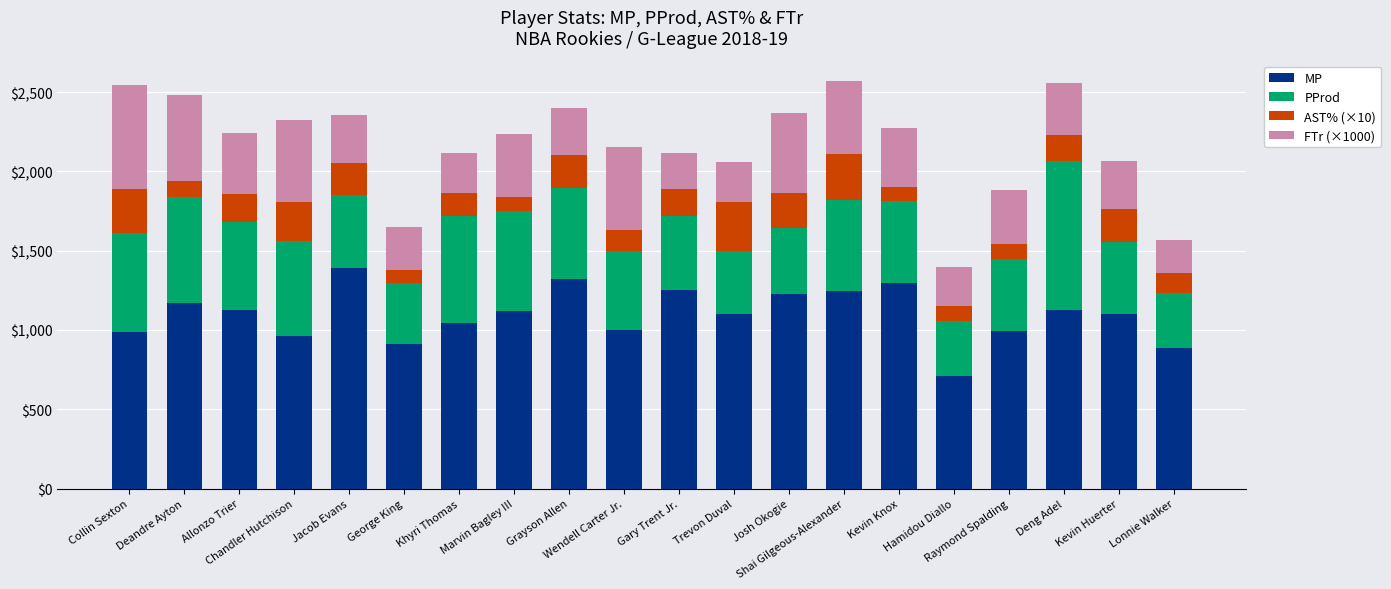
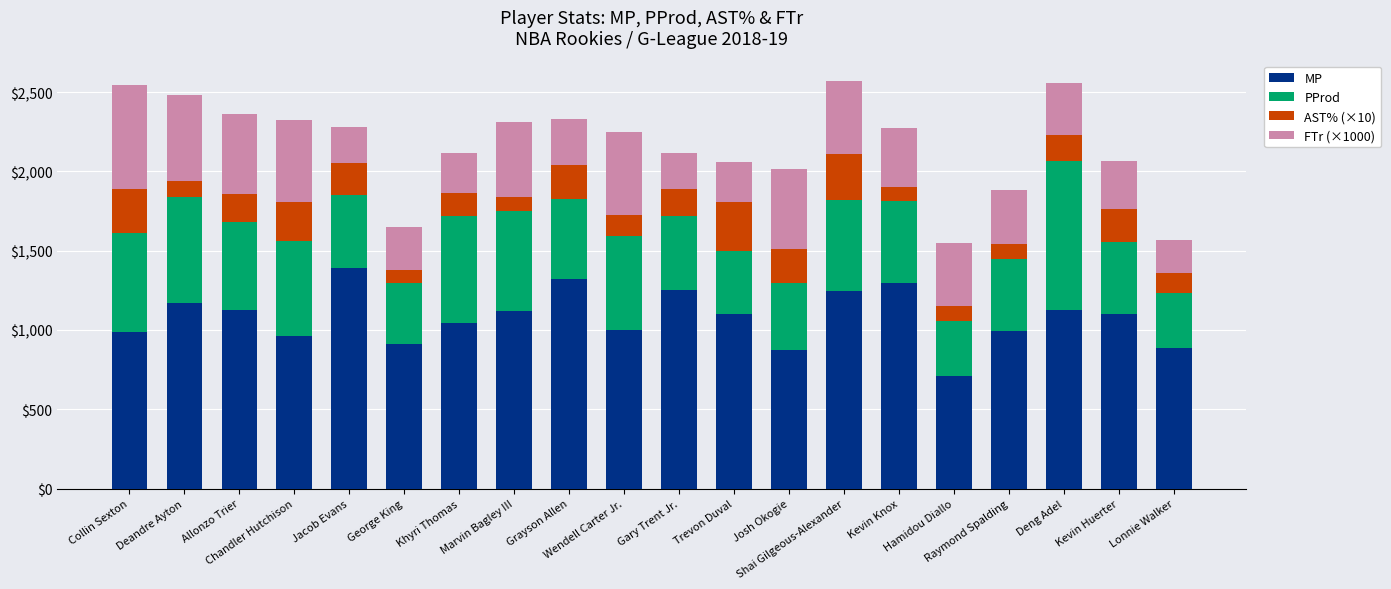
  {
    "MP": {
      "Collin Sexton": "$990",
      "Deandre Ayton": "$1,170",
      "Allonzo Trier": "$1,120",
      "Chandler Hutchison": "$960",
      "Jacob Evans": "$1,390",
      "George King": "$910",
      "Khyri Thomas": "$1,050",
      "Marvin Bagley III": "$1,120",
      "Grayson Allen": "$1,320",
      "Wendell Carter Jr.": "$1,000",
      "Gary Trent Jr.": "$1,250",
      "Trevon Duval": "$1,100",
-     "Josh Okogie": "$1,230",
+     "Josh Okogie": "$870",
      "Shai Gilgeous-Alexander": "$1,250",
      "Kevin Knox": "$1,300",
      "Hamidou Diallo": "$710",
      "Raymond Spalding": "$1,000",
      "Deng Adel": "$1,130",
      "Kevin Huerter": "$1,100",
      "Lonnie Walker": "$890"
    },
    "PProd": {
      "Collin Sexton": "$620",
      "Deandre Ayton": "$670",
      "Allonzo Trier": "$560",
      "Chandler Hutchison": "$600",
      "Jacob Evans": "$460",
      "George King": "$380",
      "Khyri Thomas": "$670",
      "Marvin Bagley III": "$630",
-     "Grayson Allen": "$570",
-     "Wendell Carter Jr.": "$500",
+     "Grayson Allen": "$510",
+     "Wendell Carter Jr.": "$600",
      "Gary Trent Jr.": "$470",
      "Trevon Duval": "$400",
      "Josh Okogie": "$420",
      "Shai Gilgeous-Alexander": "$570",
      "Kevin Knox": "$520",
      "Hamidou Diallo": "$350",
      "Raymond Spalding": "$450",
      "Deng Adel": "$940",
      "Kevin Huerter": "$460",
      "Lonnie Walker": "$340"
    },
    "AST% (×10)": {
      "Collin Sexton": "$280",
      "Deandre Ayton": "$100",
      "Allonzo Trier": "$170",
      "Chandler Hutchison": "$240",
      "Jacob Evans": "$200",
      "George King": "$80",
      "Khyri Thomas": "$150",
      "Marvin Bagley III": "$90",
      "Grayson Allen": "$210",
      "Wendell Carter Jr.": "$130",
      "Gary Trent Jr.": "$170",
      "Trevon Duval": "$300",
      "Josh Okogie": "$220",
      "Shai Gilgeous-Alexander": "$290",
      "Kevin Knox": "$90",
      "Hamidou Diallo": "$100",
      "Raymond Spalding": "$100",
      "Deng Adel": "$170",
      "Kevin Huerter": "$200",
      "Lonnie Walker": "$130"
    },
    "FTr (×1000)": {
      "Collin Sexton": "$660",
      "Deandre Ayton": "$540",
-     "Allonzo Trier": "$390",
+     "Allonzo Trier": "$500",
      "Chandler Hutchison": "$520",
-     "Jacob Evans": "$300",
+     "Jacob Evans": "$230",
      "George King": "$270",
      "Khyri Thomas": "$250",
-     "Marvin Bagley III": "$400",
+     "Marvin Bagley III": "$480",
      "Grayson Allen": "$290",
      "Wendell Carter Jr.": "$530",
      "Gary Trent Jr.": "$230",
      "Trevon Duval": "$260",
      "Josh Okogie": "$510",
      "Shai Gilgeous-Alexander": "$460",
      "Kevin Knox": "$370",
-     "Hamidou Diallo": "$250",
+     "Hamidou Diallo": "$400",
      "Raymond Spalding": "$340",
      "Deng Adel": "$330",
      "Kevin Huerter": "$310",
      "Lonnie Walker": "$200"
    }
  }
